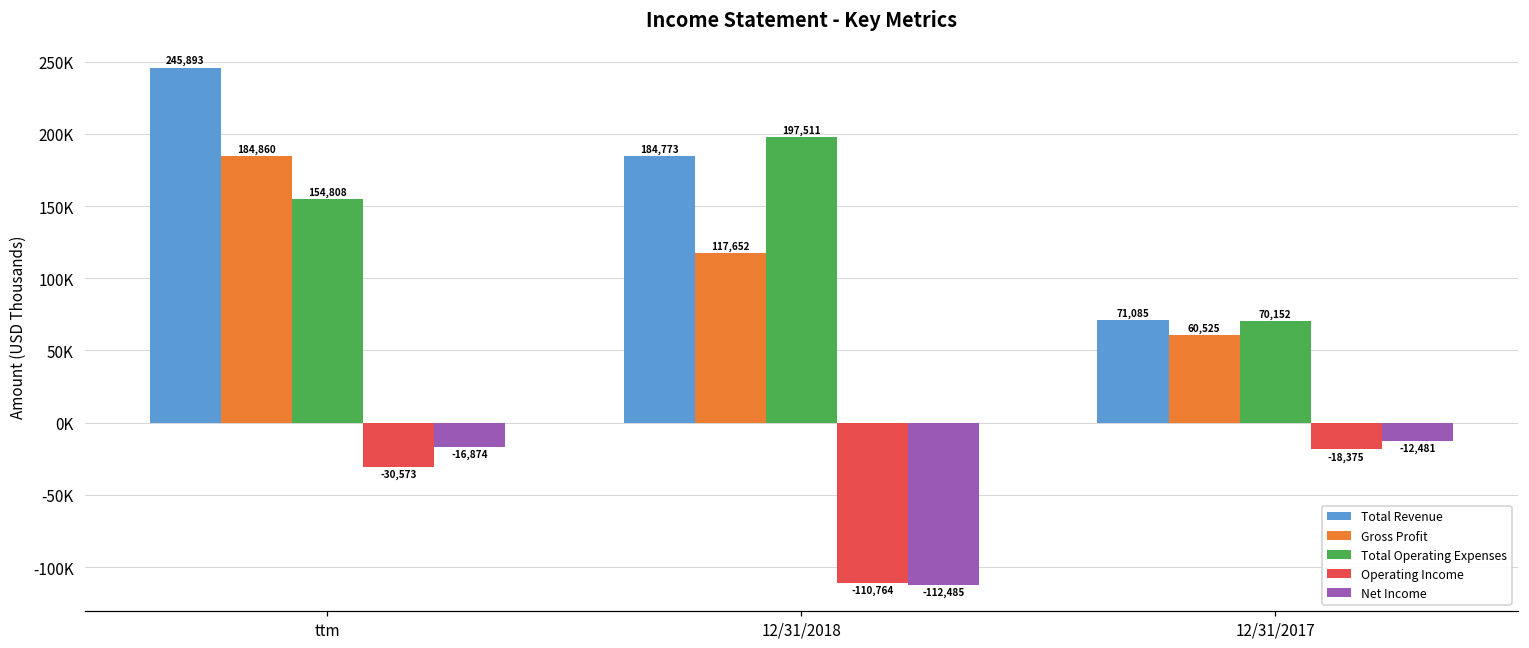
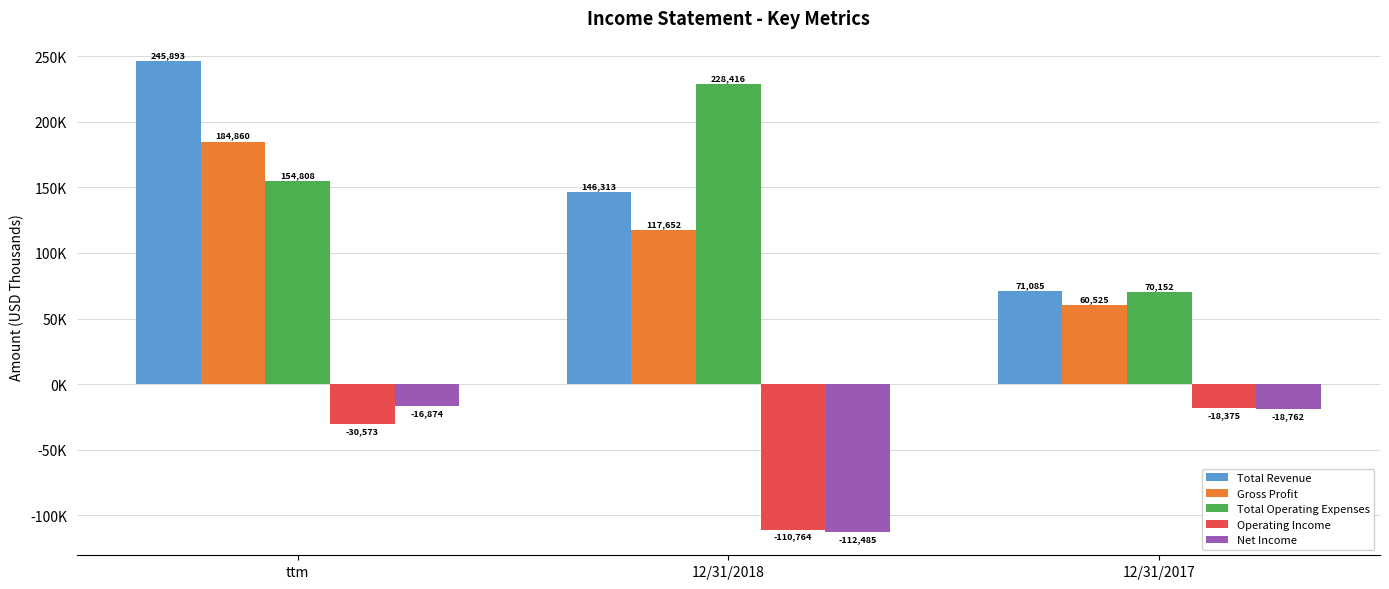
  {
    "Total Revenue": {
      "ttm": "245,893",
-     "12/31/2018": "184,773",
+     "12/31/2018": "146,313",
      "12/31/2017": "71,085"
    },
    "Total Operating Expenses": {
      "ttm": "154,808",
-     "12/31/2018": "197,511",
+     "12/31/2018": "228,416",
      "12/31/2017": "70,152"
    },
    "Net Income": {
      "ttm": "-16,874",
      "12/31/2018": "-112,485",
-     "12/31/2017": "-12,481"
+     "12/31/2017": "-18,762"
    }
  }
